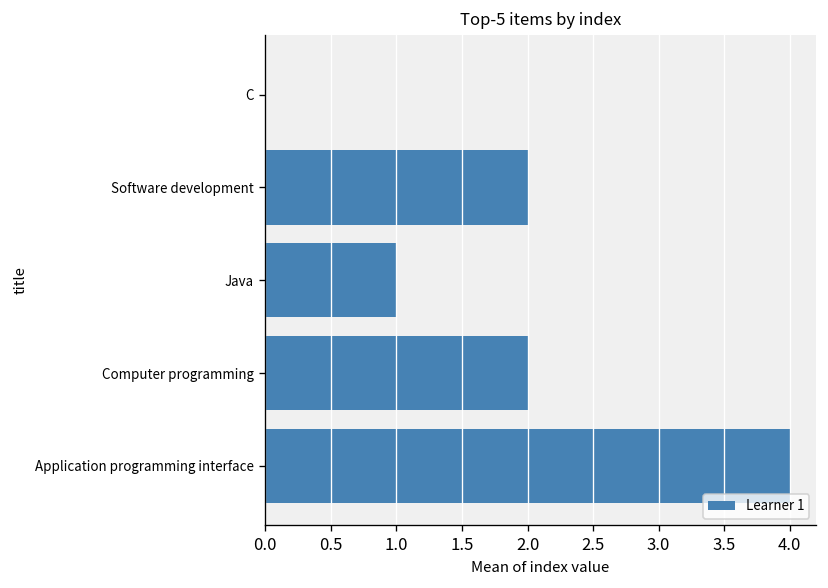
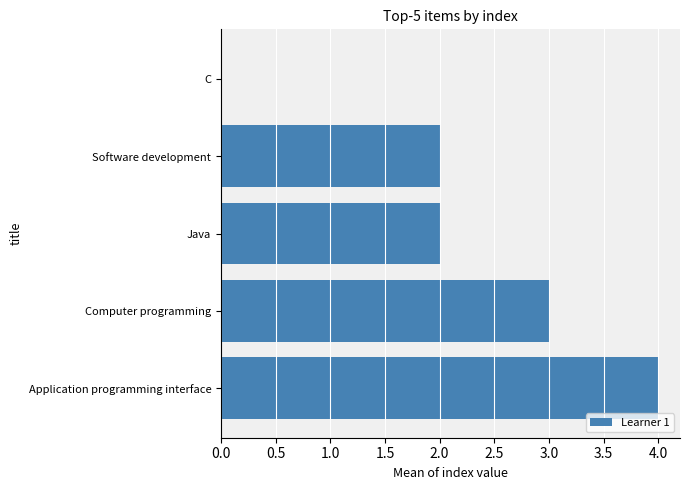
  {
    "C": 0,
    "Software development": 2,
-   "Java": 1,
-   "Computer programming": 2,
+   "Java": 2,
+   "Computer programming": 3,
    "Application programming interface": 4
  }
